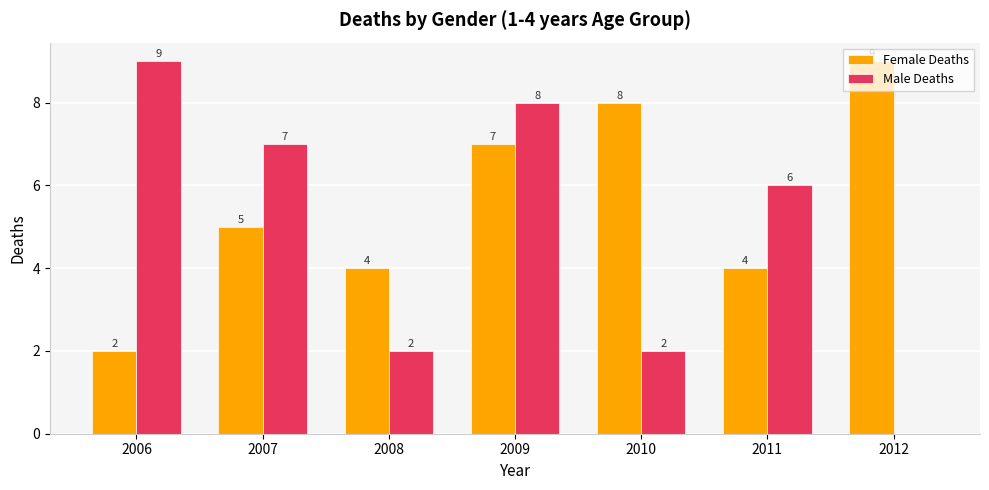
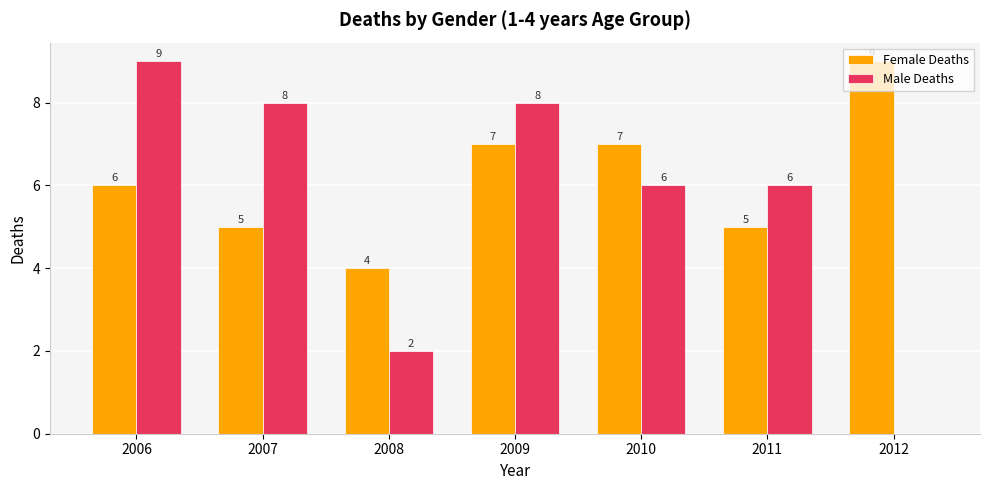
  {
    "Female Deaths": {
-     "2006": 2,
+     "2006": 6,
      "2007": 5,
      "2008": 4,
      "2009": 7,
-     "2010": 8,
-     "2011": 4
+     "2010": 7,
+     "2011": 5
    },
    "Male Deaths": {
      "2006": 9,
-     "2007": 7,
+     "2007": 8,
      "2008": 2,
      "2009": 8,
-     "2010": 2,
+     "2010": 6,
      "2011": 6
    }
  }
